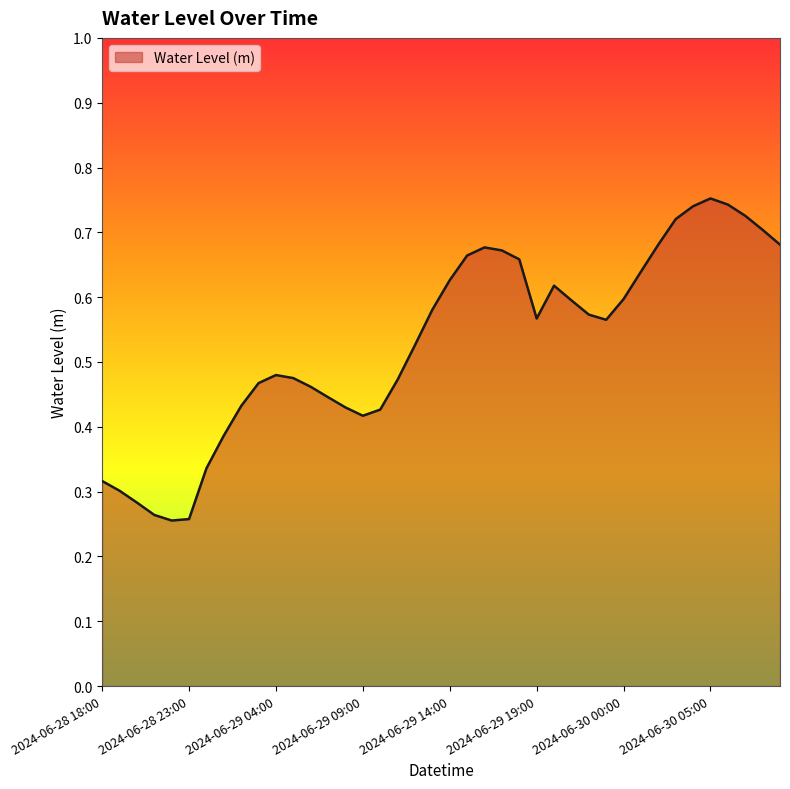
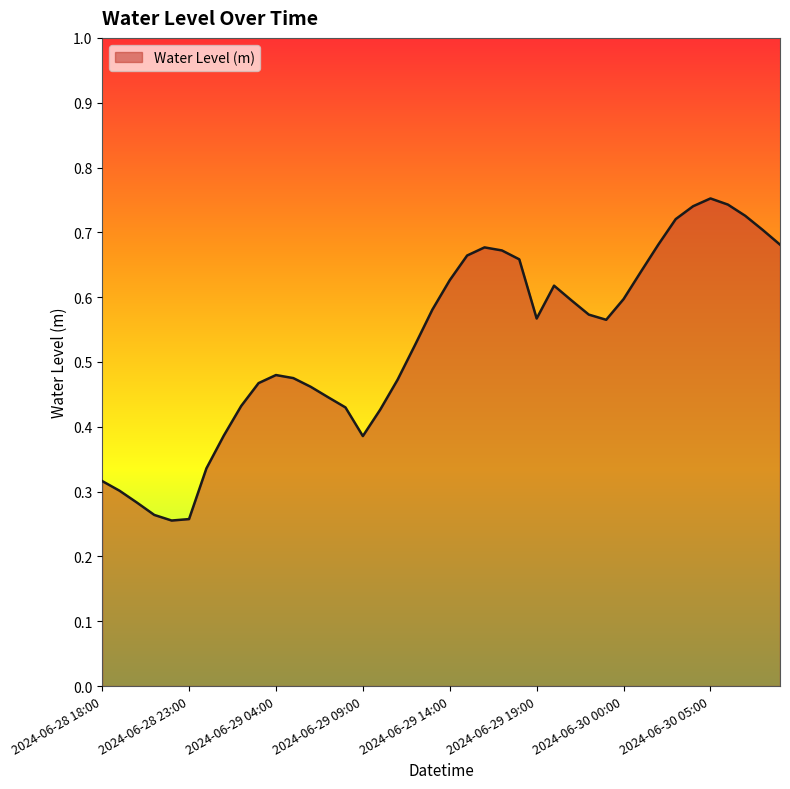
  {
    "2024-06-28 18:00": 0.32,
    "2024-06-28 23:00": 0.26,
    "2024-06-29 04:00": 0.48,
-   "2024-06-29 09:00": 0.42,
+   "2024-06-29 09:00": 0.39,
    "2024-06-29 14:00": 0.63,
    "2024-06-29 19:00": 0.57,
    "2024-06-30 00:00": 0.60,
    "2024-06-30 05:00": 0.75
  }
